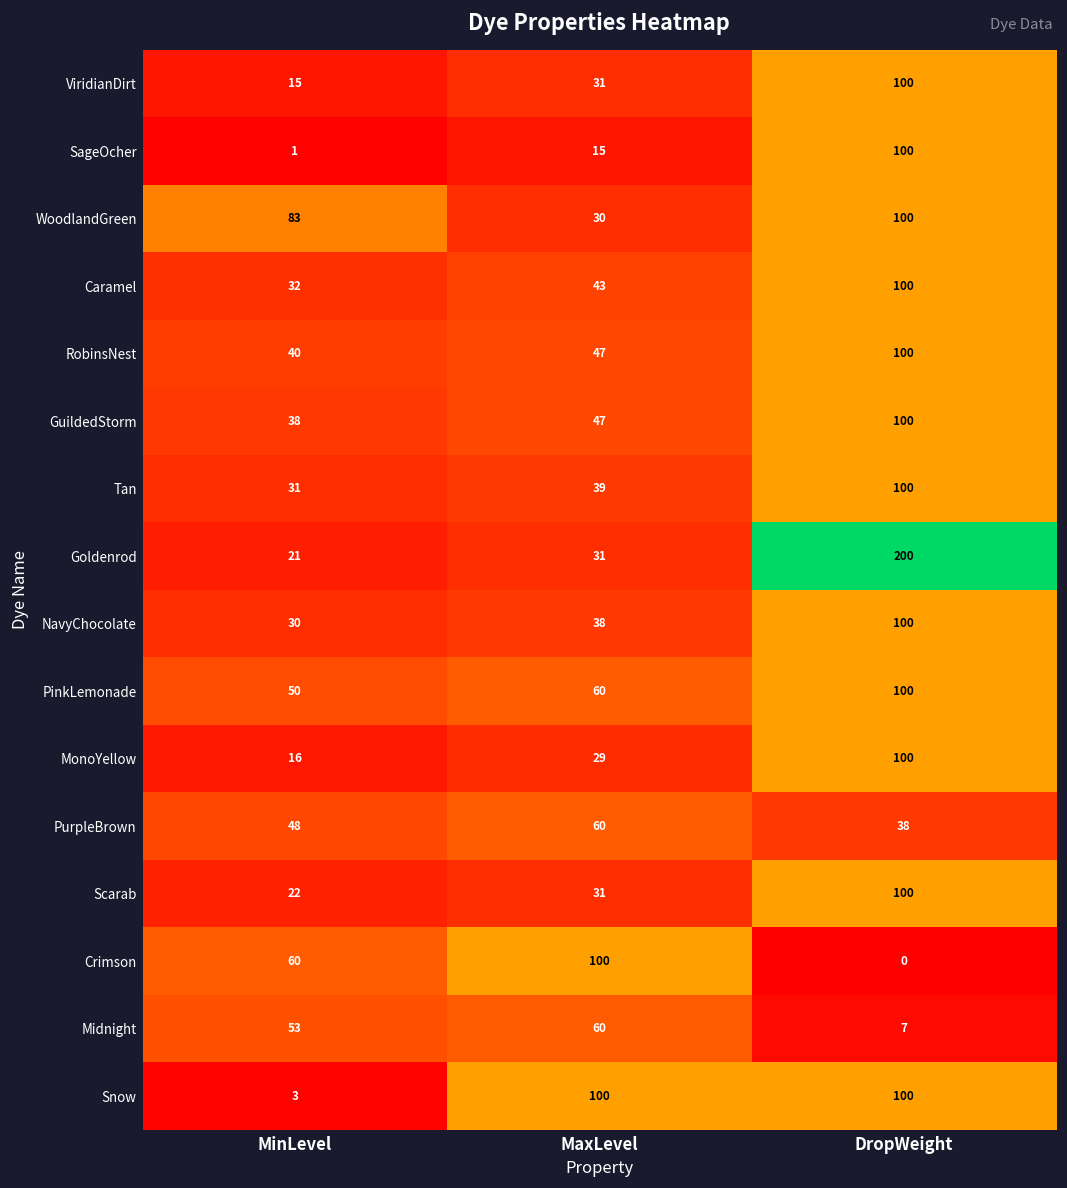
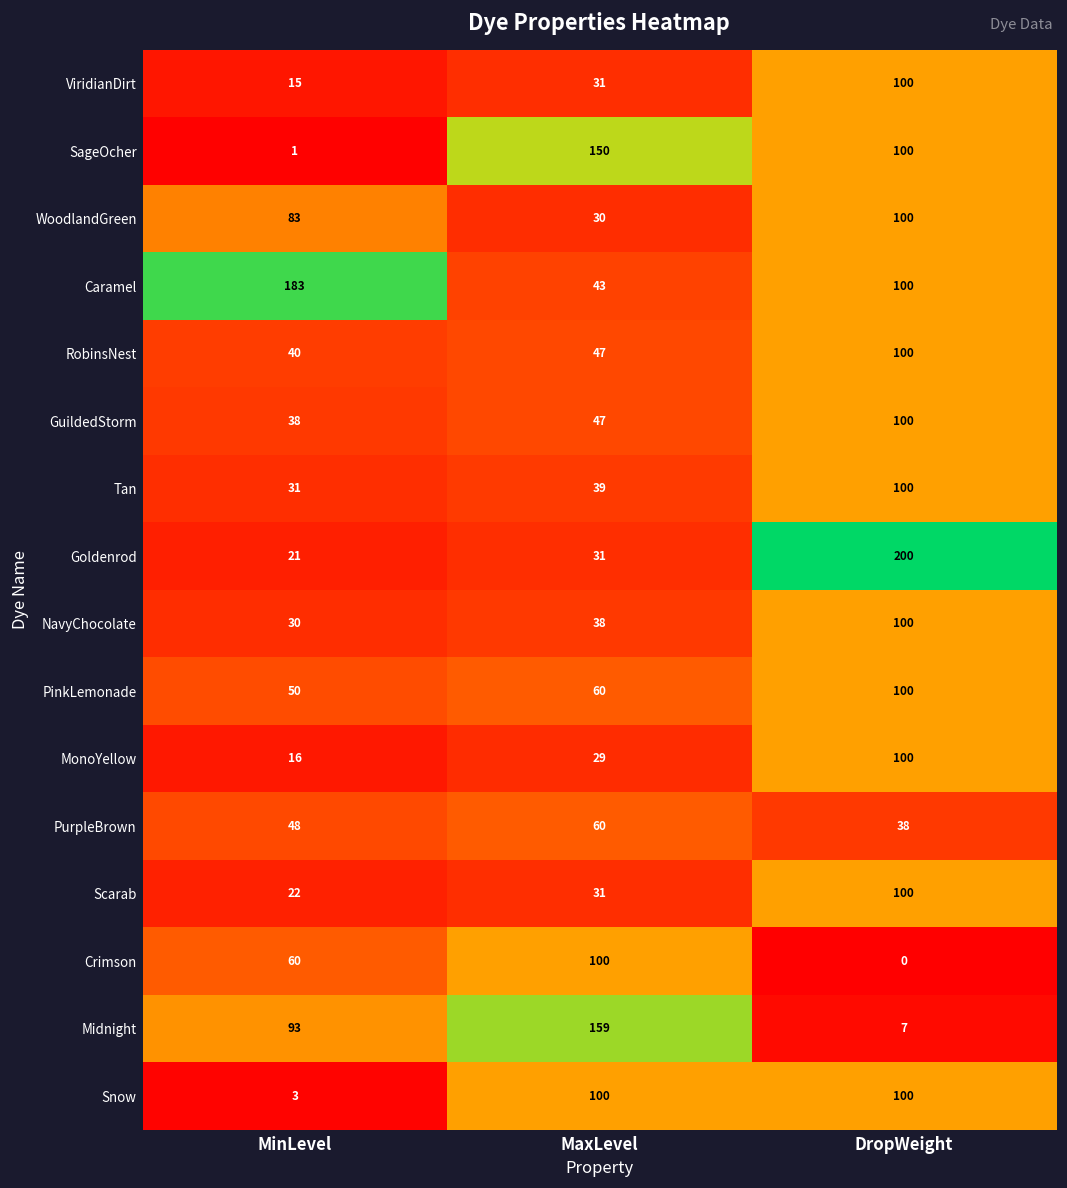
  {
    "ViridianDirt": {
      "MinLevel": 15,
      "MaxLevel": 31,
      "DropWeight": 100
    },
    "SageOcher": {
      "MinLevel": 1,
-     "MaxLevel": 15,
+     "MaxLevel": 150,
      "DropWeight": 100
    },
    "WoodlandGreen": {
      "MinLevel": 83,
      "MaxLevel": 30,
      "DropWeight": 100
    },
    "Caramel": {
-     "MinLevel": 32,
+     "MinLevel": 183,
      "MaxLevel": 43,
      "DropWeight": 100
    },
    "RobinsNest": {
      "MinLevel": 40,
      "MaxLevel": 47,
      "DropWeight": 100
    },
    "GuildedStorm": {
      "MinLevel": 38,
      "MaxLevel": 47,
      "DropWeight": 100
    },
    "Tan": {
      "MinLevel": 31,
      "MaxLevel": 39,
      "DropWeight": 100
    },
    "Goldenrod": {
      "MinLevel": 21,
      "MaxLevel": 31,
      "DropWeight": 200
    },
    "NavyChocolate": {
      "MinLevel": 30,
      "MaxLevel": 38,
      "DropWeight": 100
    },
    "PinkLemonade": {
      "MinLevel": 50,
      "MaxLevel": 60,
      "DropWeight": 100
    },
    "MonoYellow": {
      "MinLevel": 16,
      "MaxLevel": 29,
      "DropWeight": 100
    },
    "PurpleBrown": {
      "MinLevel": 48,
      "MaxLevel": 60,
      "DropWeight": 38
    },
    "Scarab": {
      "MinLevel": 22,
      "MaxLevel": 31,
      "DropWeight": 100
    },
    "Crimson": {
      "MinLevel": 60,
      "MaxLevel": 100,
      "DropWeight": 0
    },
    "Midnight": {
-     "MinLevel": 53,
-     "MaxLevel": 60,
+     "MinLevel": 93,
+     "MaxLevel": 159,
      "DropWeight": 7
    },
    "Snow": {
      "MinLevel": 3,
      "MaxLevel": 100,
      "DropWeight": 100
    }
  }
